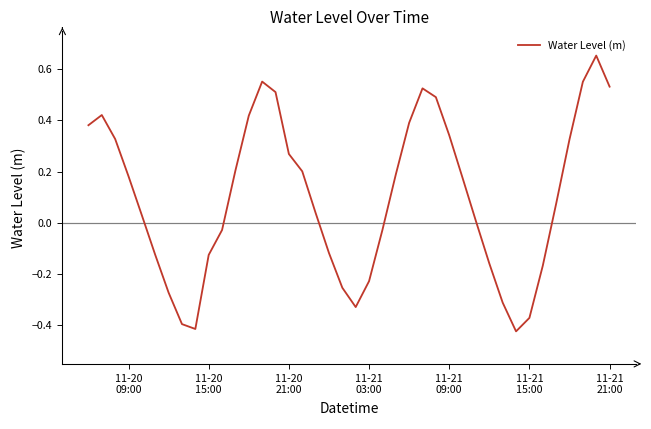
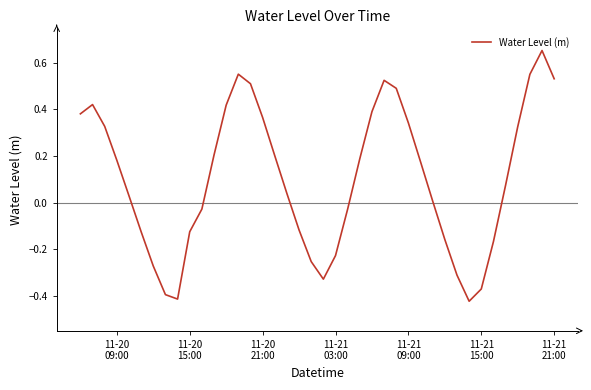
  {
    "11-20 09:00": 0.18,
    "11-20 15:00": -0.12,
-   "11-20 21:00": 0.27,
+   "11-20 21:00": 0.37,
    "11-21 03:00": -0.23,
    "11-21 09:00": 0.34,
    "11-21 15:00": -0.37,
    "11-21 21:00": 0.53
  }
